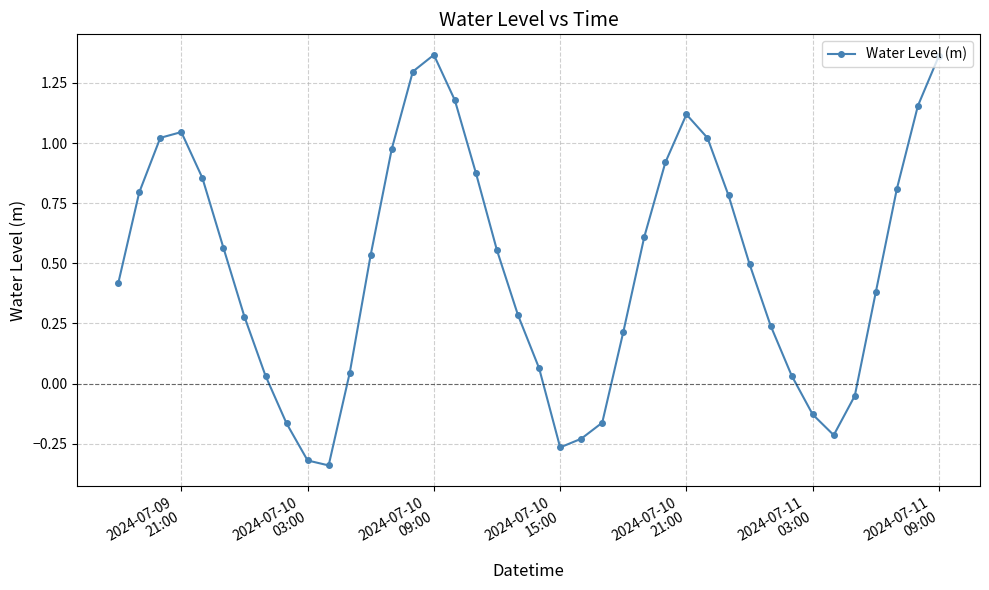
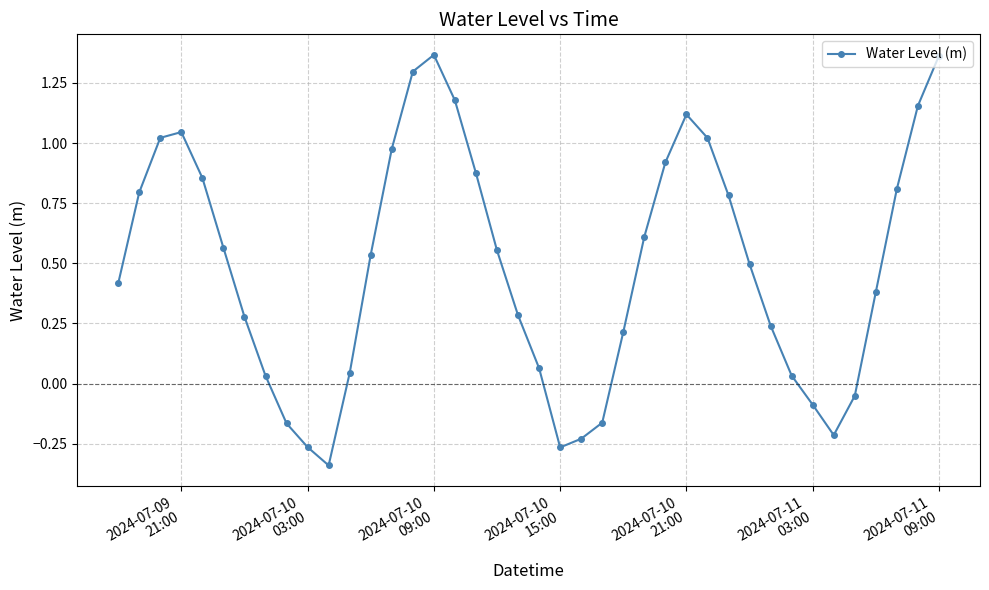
  {
    "2024-07-09 21:00": 1.05,
-   "2024-07-10 03:00": -0.32,
+   "2024-07-10 03:00": -0.26,
    "2024-07-10 09:00": 1.37,
    "2024-07-10 15:00": -0.27,
    "2024-07-10 21:00": 1.12,
-   "2024-07-11 03:00": -0.13
+   "2024-07-11 03:00": -0.09
  }
